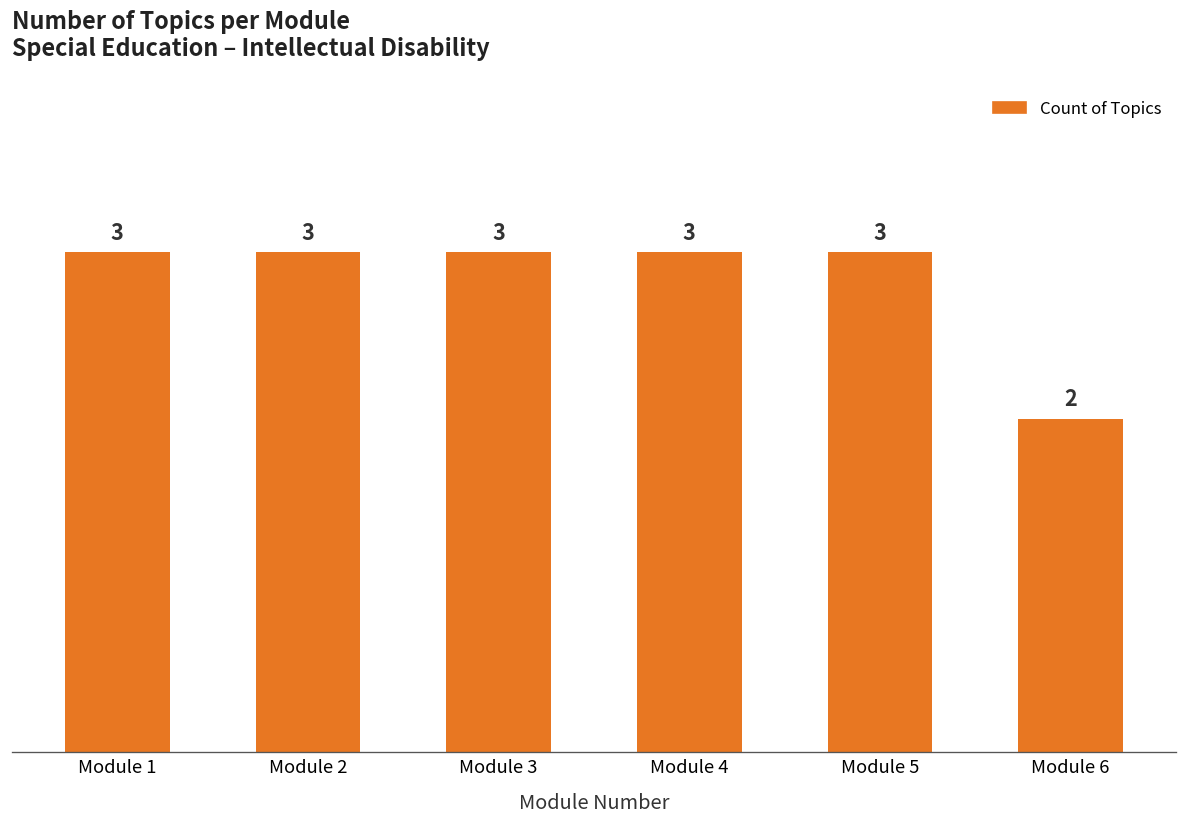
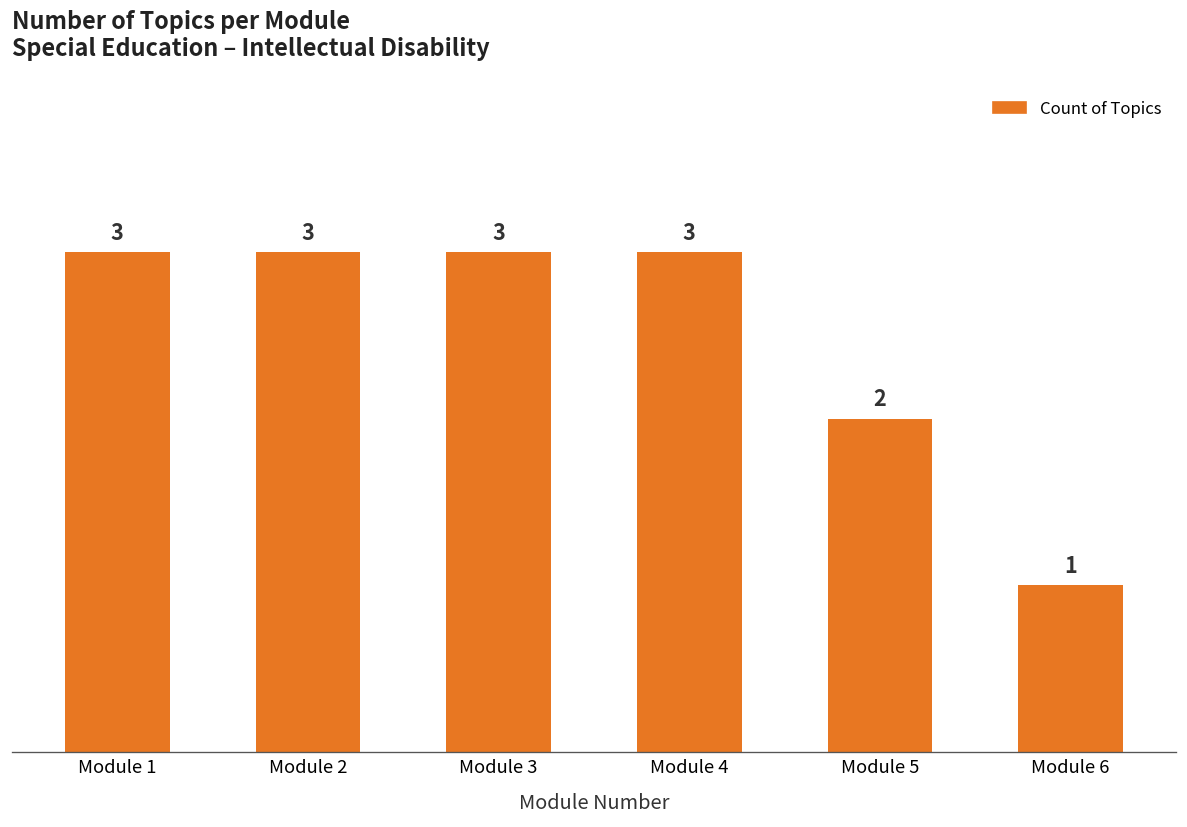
  {
    "Module 1": 3,
    "Module 2": 3,
    "Module 3": 3,
    "Module 4": 3,
-   "Module 5": 3,
-   "Module 6": 2
+   "Module 5": 2,
+   "Module 6": 1
  }
